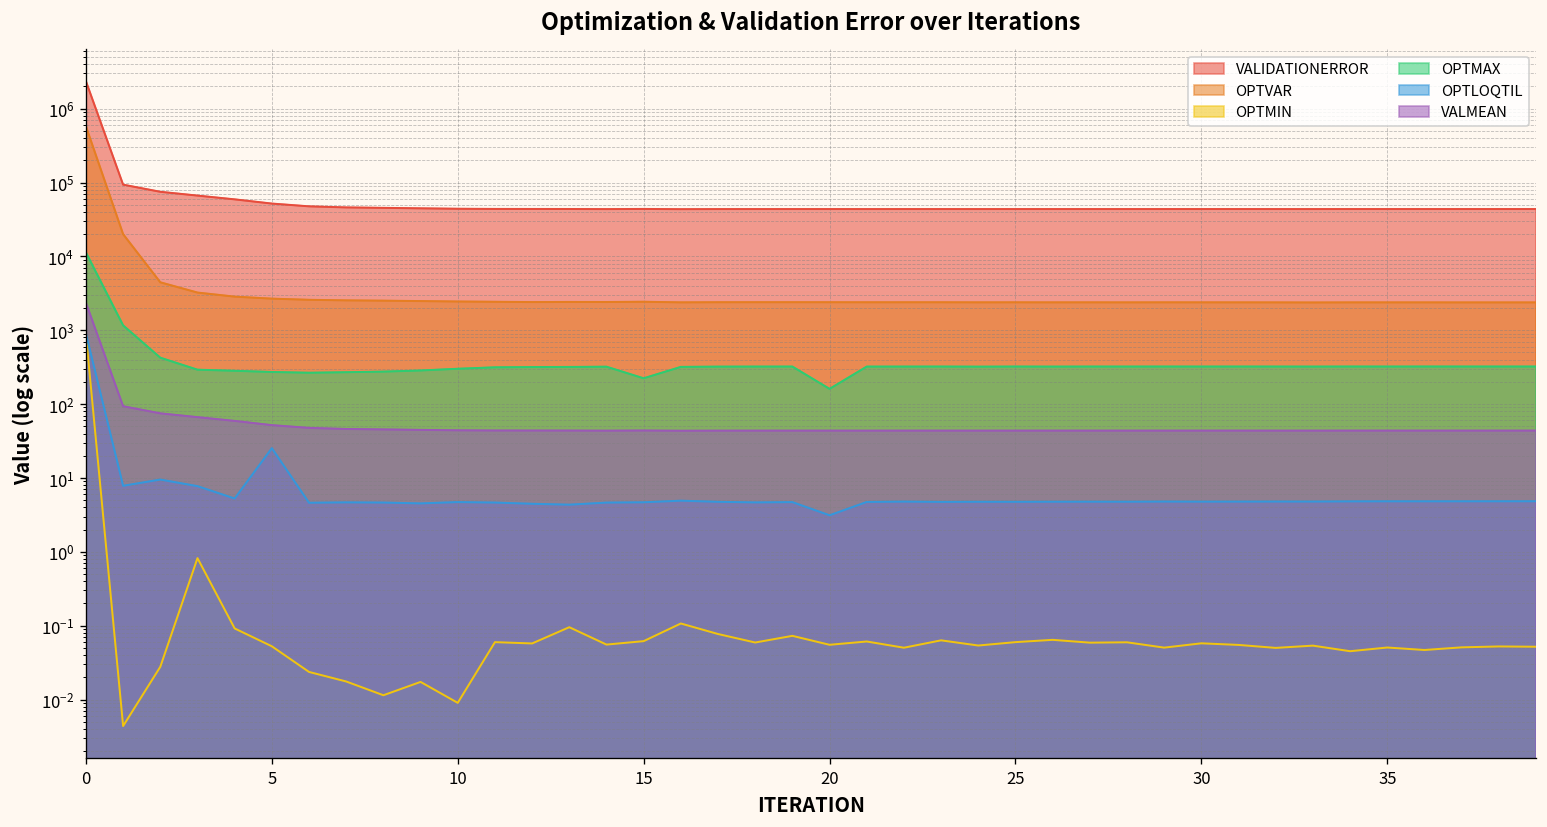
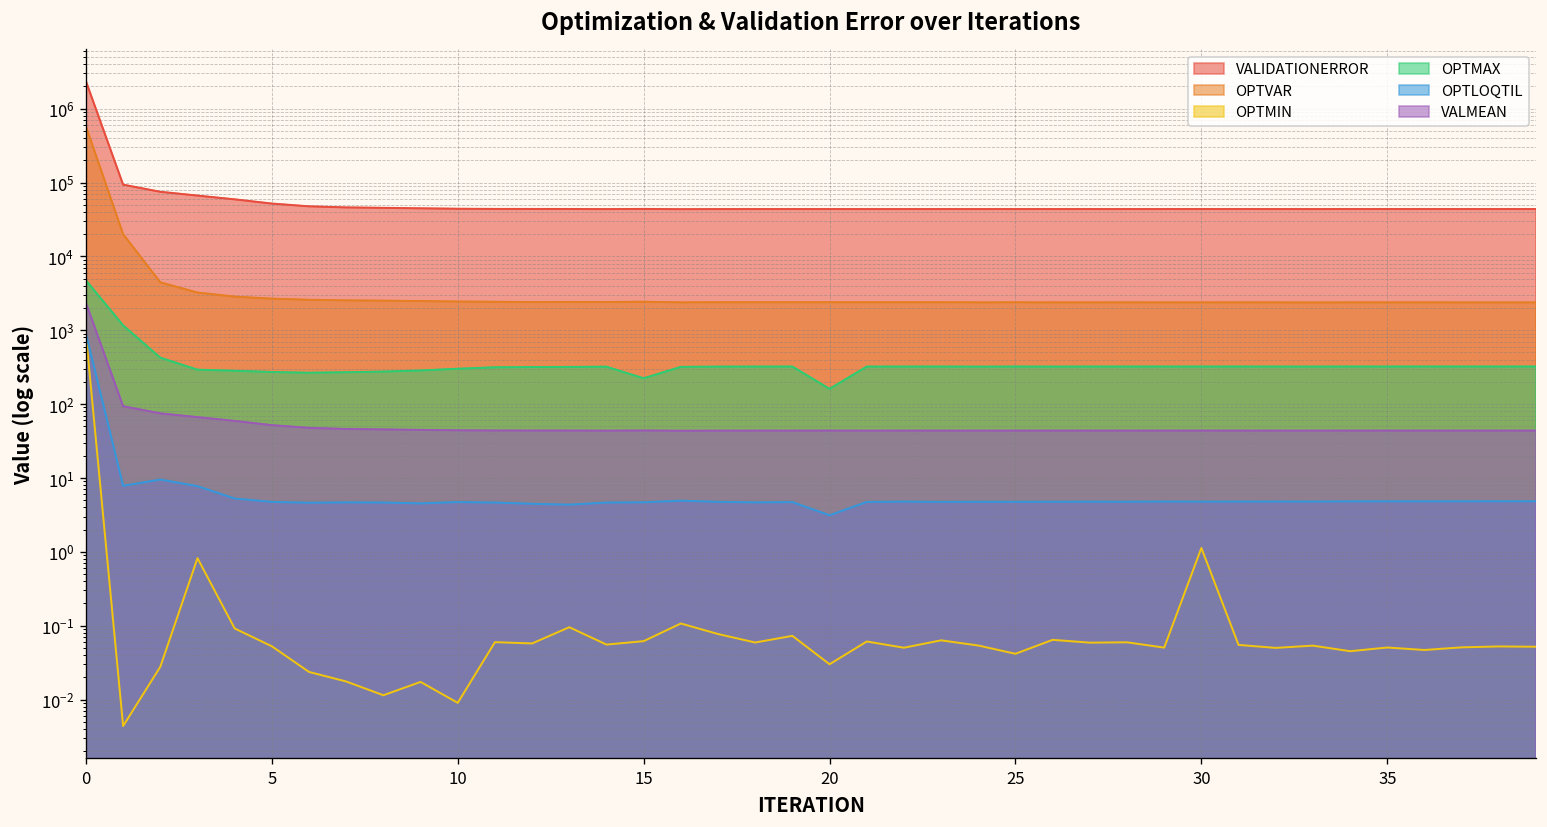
  {
    "OPTMIN": {
      "5": 0.05,
      "10": 0.009,
      "15": 0.06,
-     "20": 0.06,
-     "25": 0.06,
-     "30": 0.06,
+     "20": 0.03,
+     "25": 0.04,
+     "30": 1.1,
      "35": 0.05
    },
    "OPTMAX": {
-     "0": 11000,
+     "0": 5000,
      "5": 300,
      "10": 300,
      "15": 220,
      "20": 160,
      "25": 300,
      "30": 300,
      "35": 300
    },
    "OPTLOQTIL": {
-     "5": 25,
+     "5": 5,
      "10": 5,
      "15": 5,
      "20": 3,
      "25": 5,
      "30": 5,
      "35": 5
    },
    "VALMEAN": {
      "0": 2400,
      "5": 50,
      "10": 40,
      "15": 40,
      "20": 40,
      "25": 40,
      "30": 40,
      "35": 40
    }
  }
